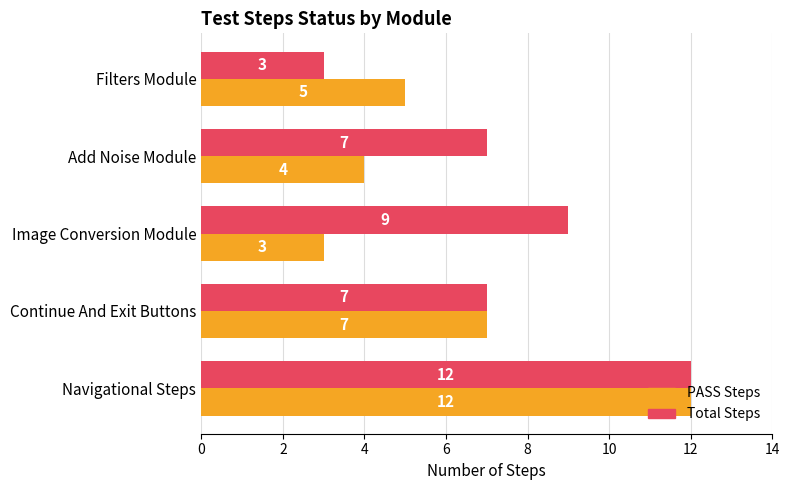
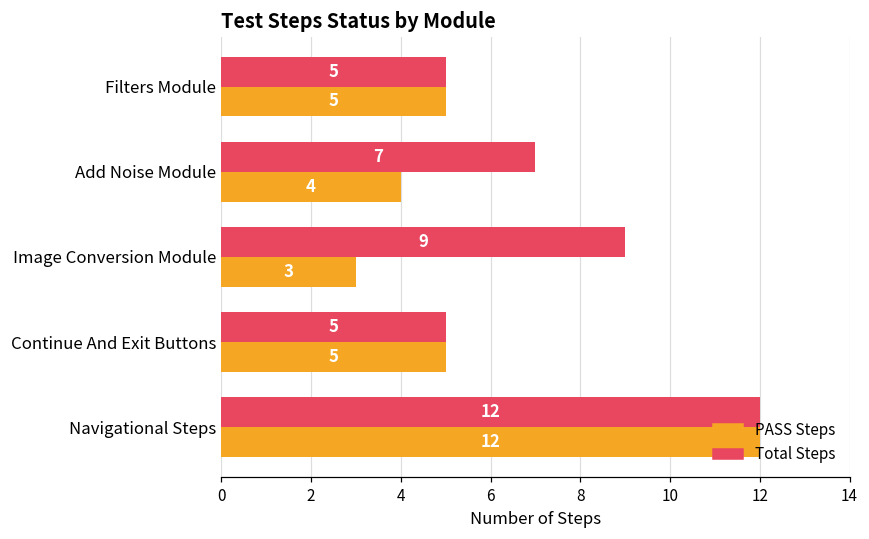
  {
    "Total Steps": {
-     "Filters Module": 3,
+     "Filters Module": 5,
      "Add Noise Module": 7,
      "Image Conversion Module": 9,
-     "Continue And Exit Buttons": 7,
+     "Continue And Exit Buttons": 5,
      "Navigational Steps": 12
    },
    "PASS Steps": {
      "Filters Module": 5,
      "Add Noise Module": 4,
      "Image Conversion Module": 3,
-     "Continue And Exit Buttons": 7,
+     "Continue And Exit Buttons": 5,
      "Navigational Steps": 12
    }
  }
